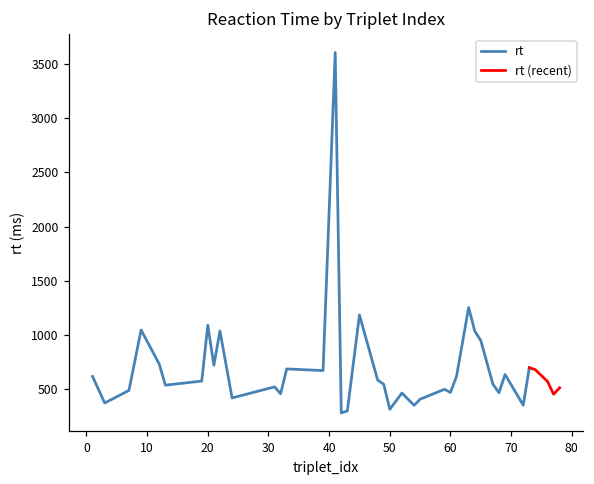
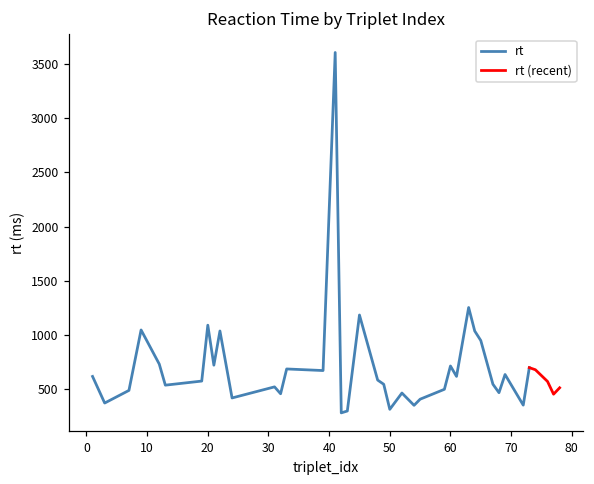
  {
    "rt": {
      "20": 1100,
      "50": 300,
-     "60": 500
+     "60": 700
    }
  }
